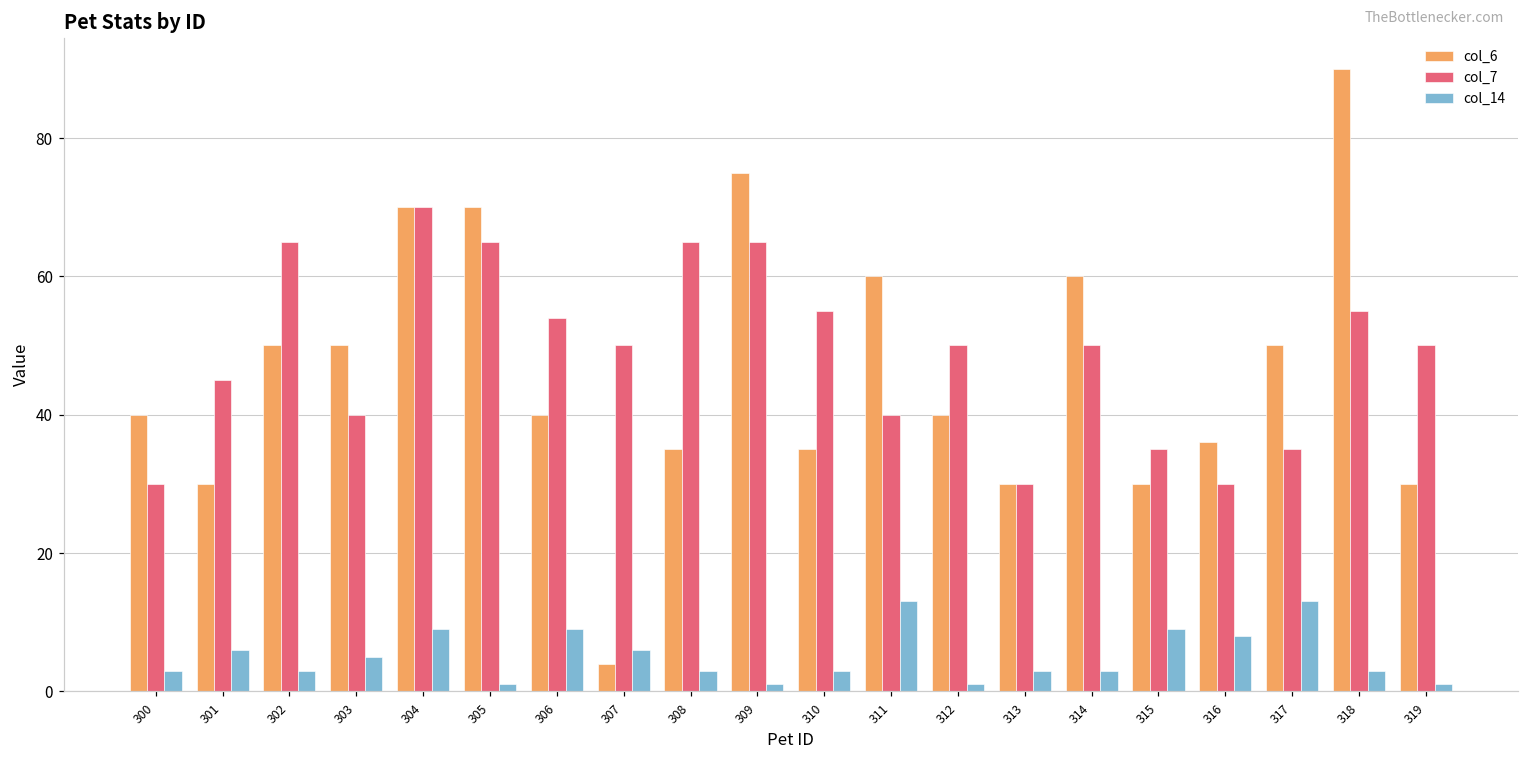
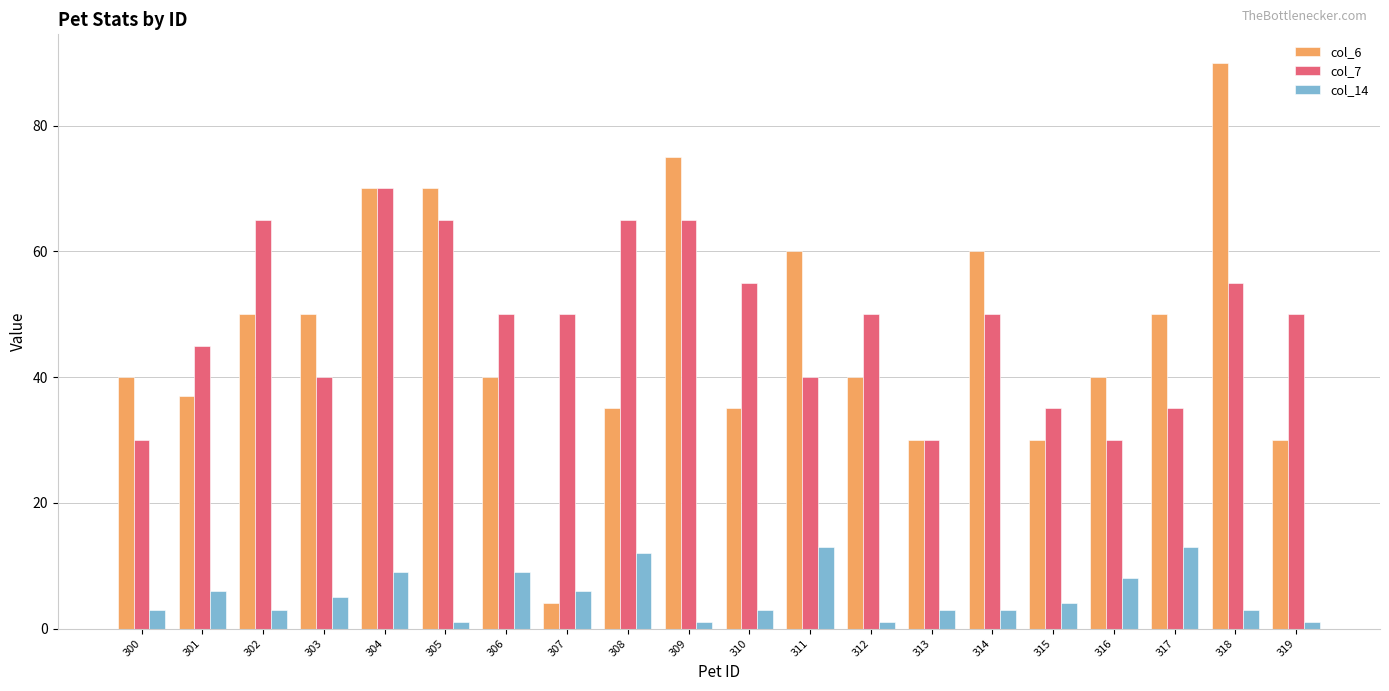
  {
    "col_6": {
      "300": 40,
-     "301": 30,
+     "301": 37,
      "302": 50,
      "303": 50,
      "304": 70,
      "305": 70,
      "306": 40,
      "307": 4,
      "308": 35,
      "309": 75,
      "310": 35,
      "311": 60,
      "312": 40,
      "313": 30,
      "314": 60,
      "315": 30,
-     "316": 36,
+     "316": 40,
      "317": 50,
      "318": 90,
      "319": 30
    },
    "col_7": {
      "300": 30,
      "301": 45,
      "302": 65,
      "303": 40,
      "304": 70,
      "305": 65,
-     "306": 54,
+     "306": 50,
      "307": 50,
      "308": 65,
      "309": 65,
      "310": 55,
      "311": 40,
      "312": 50,
      "313": 30,
      "314": 50,
      "315": 35,
      "316": 30,
      "317": 35,
      "318": 55,
      "319": 50
    },
    "col_14": {
      "300": 3,
      "301": 6,
      "302": 3,
      "303": 5,
      "304": 9,
      "305": 1,
      "306": 9,
      "307": 6,
-     "308": 3,
+     "308": 12,
      "309": 1,
      "310": 3,
      "311": 13,
      "312": 1,
      "313": 3,
      "314": 3,
-     "315": 9,
+     "315": 4,
      "316": 8,
      "317": 13,
      "318": 3,
      "319": 1
    }
  }
